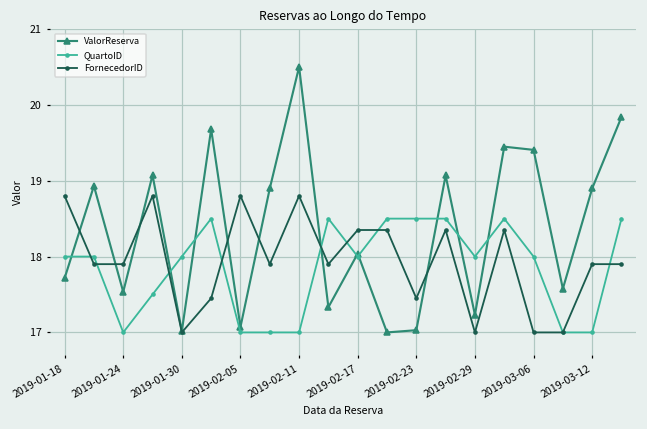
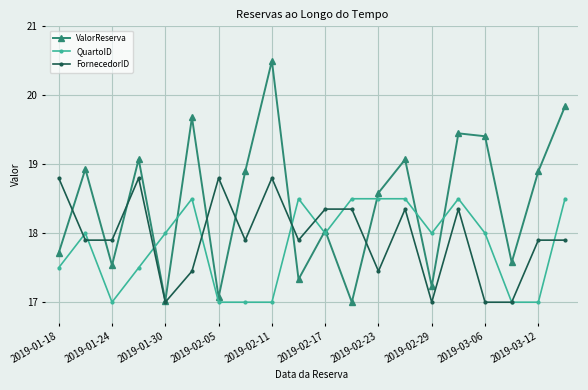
  {
    "ValorReserva": {
      "2019-01-18": 17.7,
      "2019-01-24": 17.5,
      "2019-02-05": 17.1,
      "2019-02-11": 20.5,
      "2019-02-17": 18.0,
-     "2019-02-23": 17.0,
+     "2019-02-23": 18.6,
      "2019-02-29": 17.2,
      "2019-03-06": 19.4,
      "2019-03-12": 18.9
    },
    "QuartoID": {
-     "2019-01-18": 18.0,
+     "2019-01-18": 17.5,
      "2019-01-24": 17.0,
      "2019-01-30": 18.0,
      "2019-02-05": 17.0,
      "2019-02-11": 17.0,
      "2019-02-17": 18.0,
      "2019-02-23": 18.5,
      "2019-02-29": 18.0,
      "2019-03-06": 18.0,
      "2019-03-12": 17.0
    },
    "FornecedorID": {
      "2019-01-18": 18.8,
      "2019-01-24": 17.9,
      "2019-02-05": 18.8,
      "2019-02-11": 18.8,
      "2019-02-17": 18.4,
      "2019-02-23": 17.5,
      "2019-02-29": 17.0,
      "2019-03-06": 17.0,
      "2019-03-12": 17.9
    }
  }
